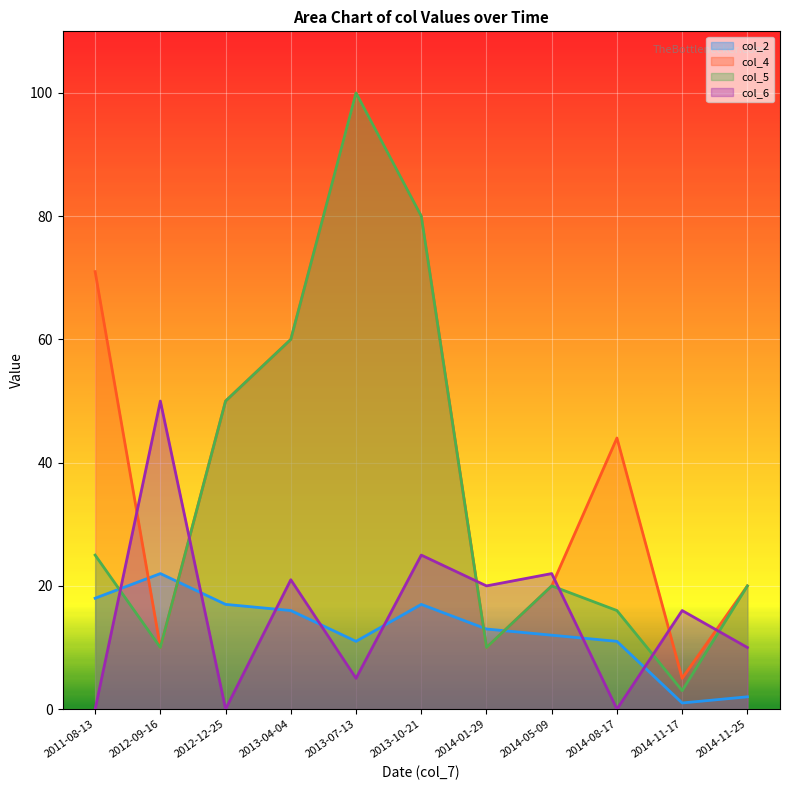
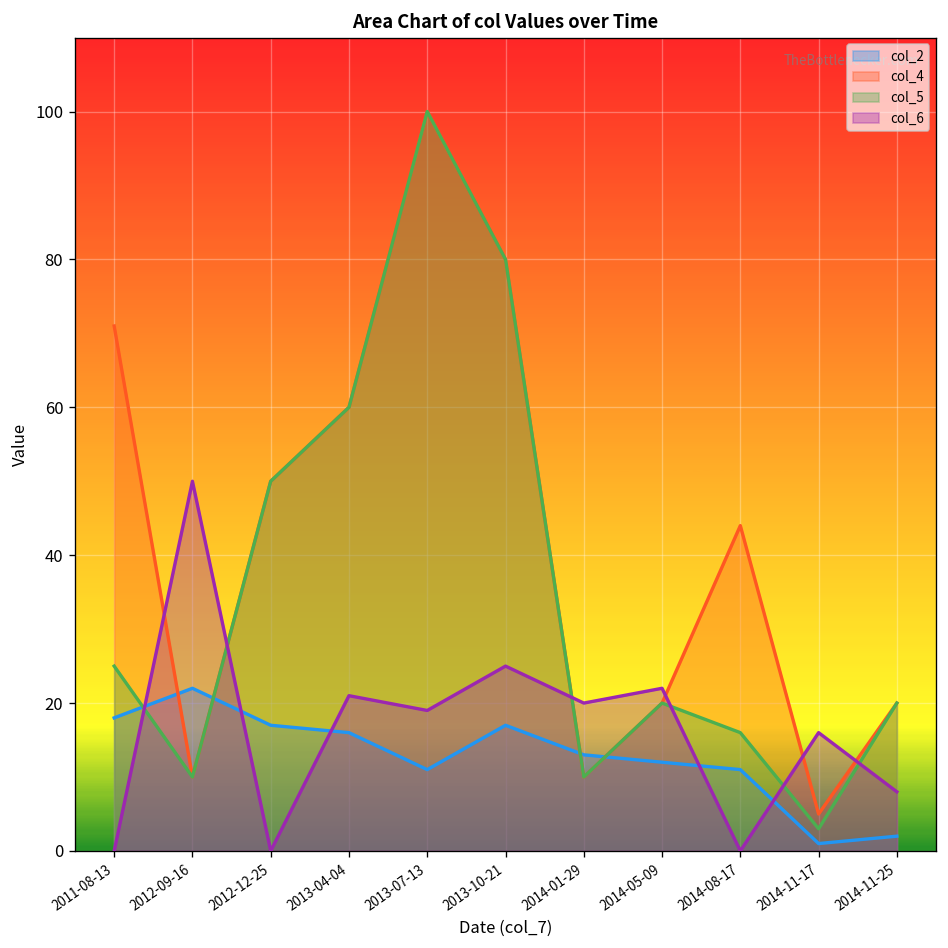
  {
    "col_2": {
      "2011-08-13": 18,
      "2012-09-16": 22,
      "2012-12-25": 17,
      "2013-04-04": 16,
      "2013-07-13": 11,
      "2013-10-21": 17,
      "2014-01-29": 13,
      "2014-05-09": 12,
      "2014-08-17": 11,
      "2014-11-17": 1,
      "2014-11-25": 2
    },
    "col_4": {
      "2011-08-13": 71,
      "2014-08-17": 44,
      "2014-11-17": 5
    },
    "col_5": {
      "2011-08-13": 25,
      "2014-08-17": 16,
      "2014-11-17": 3
    },
    "col_6": {
      "2011-08-13": 0,
      "2012-09-16": 50,
      "2012-12-25": 0,
      "2013-04-04": 21,
-     "2013-07-13": 5,
+     "2013-07-13": 19,
      "2013-10-21": 25,
      "2014-01-29": 20,
      "2014-05-09": 22,
      "2014-08-17": 0,
      "2014-11-17": 16,
-     "2014-11-25": 10
+     "2014-11-25": 8
    }
  }
